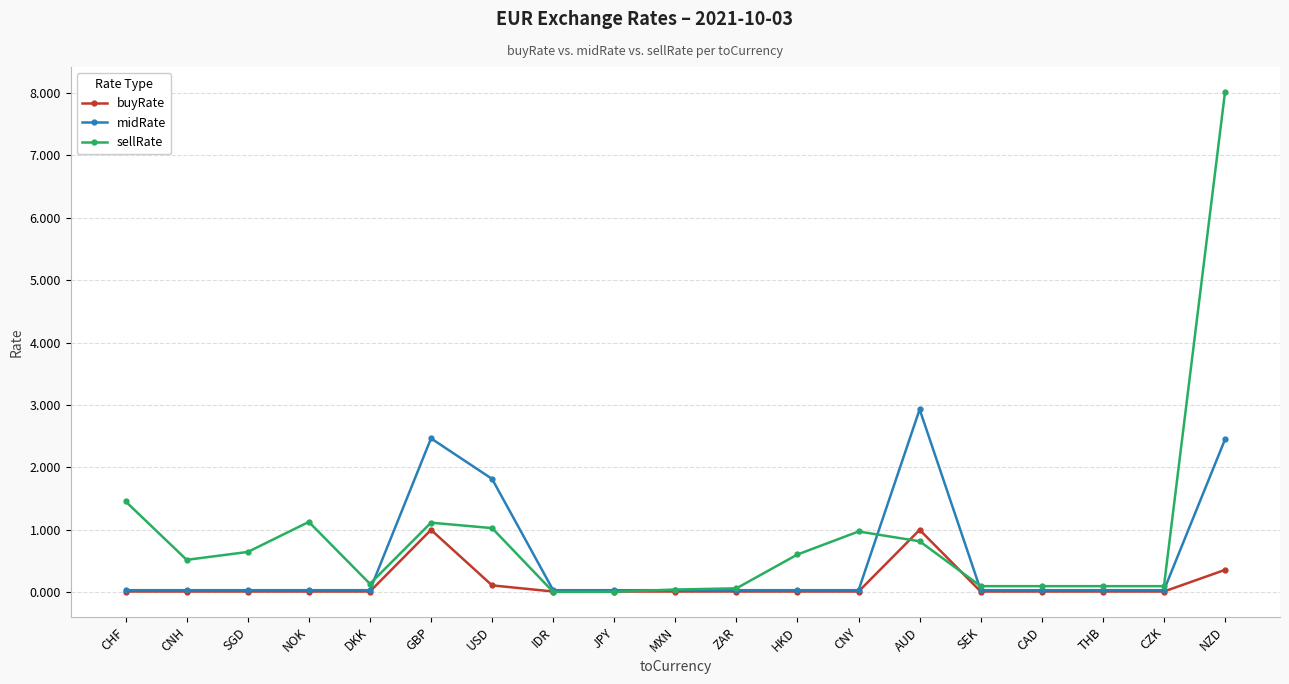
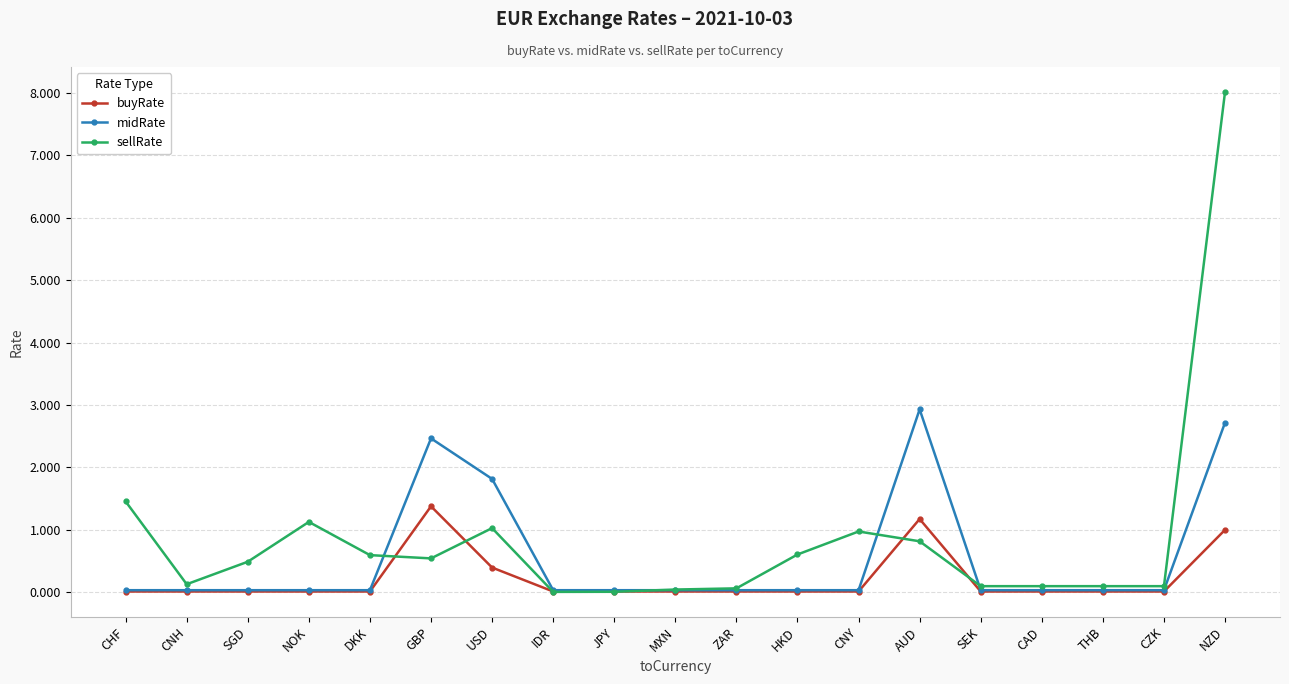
  {
    "buyRate": {
-     "GBP": 1.0,
-     "USD": 0.1,
-     "AUD": 1.0,
-     "NZD": 0.4
+     "GBP": 1.4,
+     "USD": 0.4,
+     "AUD": 1.2,
+     "NZD": 1.0
    },
    "midRate": {
      "GBP": 2.5,
      "USD": 1.8,
      "AUD": 2.9,
-     "NZD": 2.4
+     "NZD": 2.7
    },
    "sellRate": {
      "CHF": 1.5,
-     "CNH": 0.5,
-     "SGD": 0.6,
+     "CNH": 0.1,
+     "SGD": 0.5,
      "NOK": 1.1,
-     "DKK": 0.1,
-     "GBP": 1.1,
+     "DKK": 0.6,
+     "GBP": 0.5,
      "USD": 1.0,
      "HKD": 0.6,
      "CNY": 1.0,
      "AUD": 0.8,
      "SEK": 0.1,
      "CAD": 0.1,
      "THB": 0.1,
      "CZK": 0.1,
      "NZD": 8.0
    }
  }
